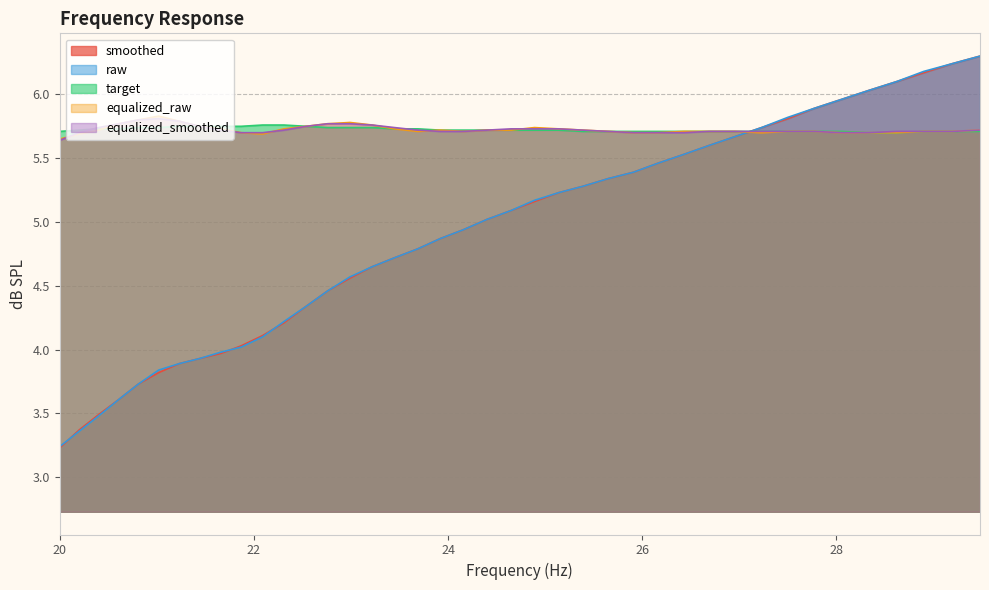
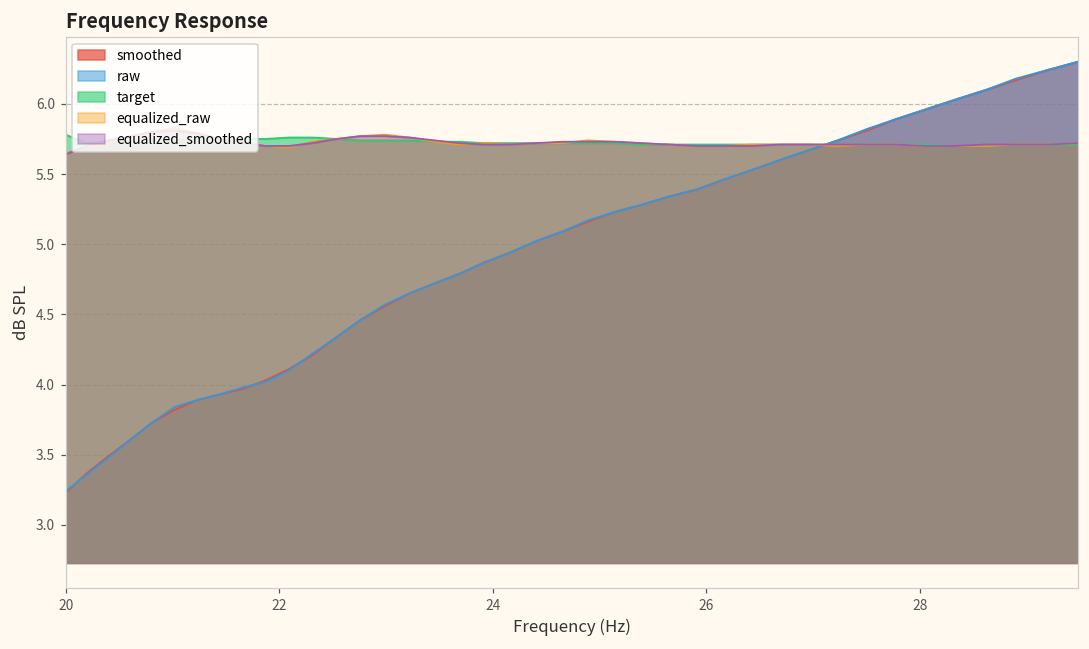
  {
    "target": {
-     "20": 5.71
+     "20": 5.78
    }
  }
